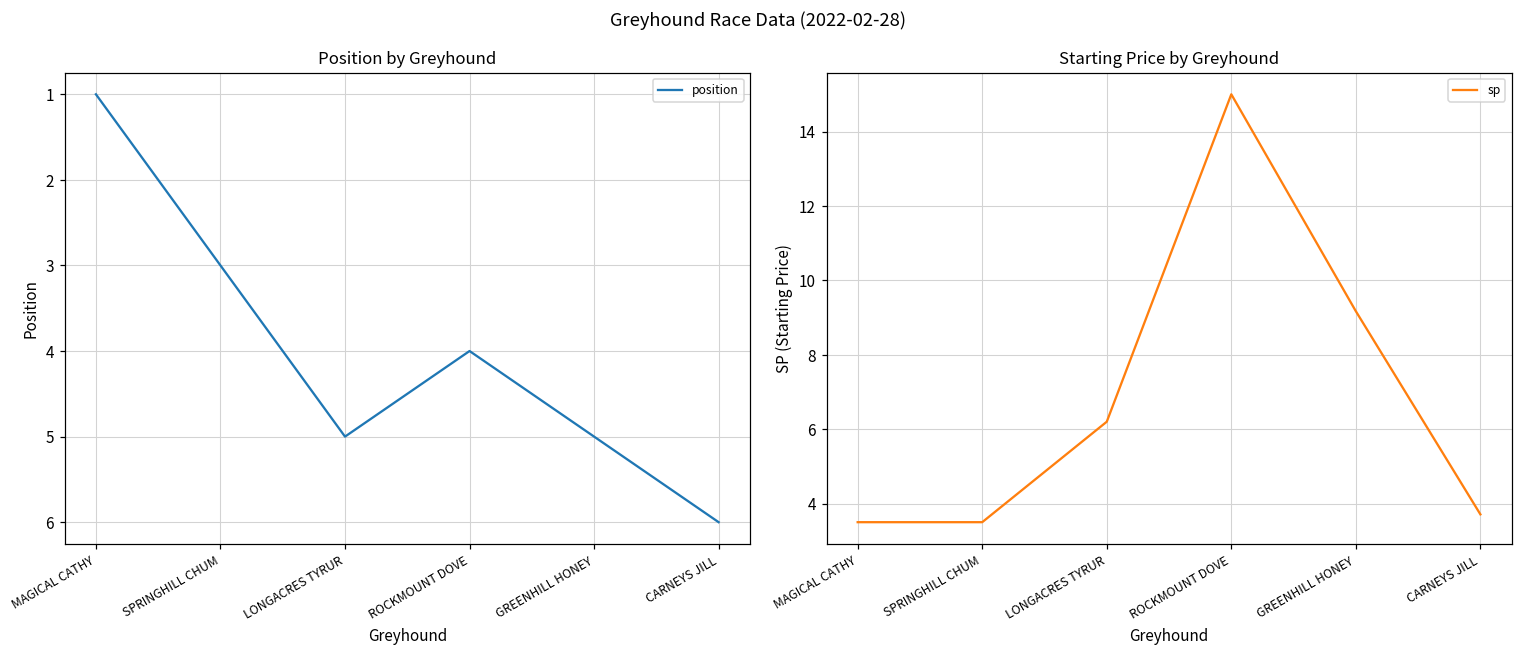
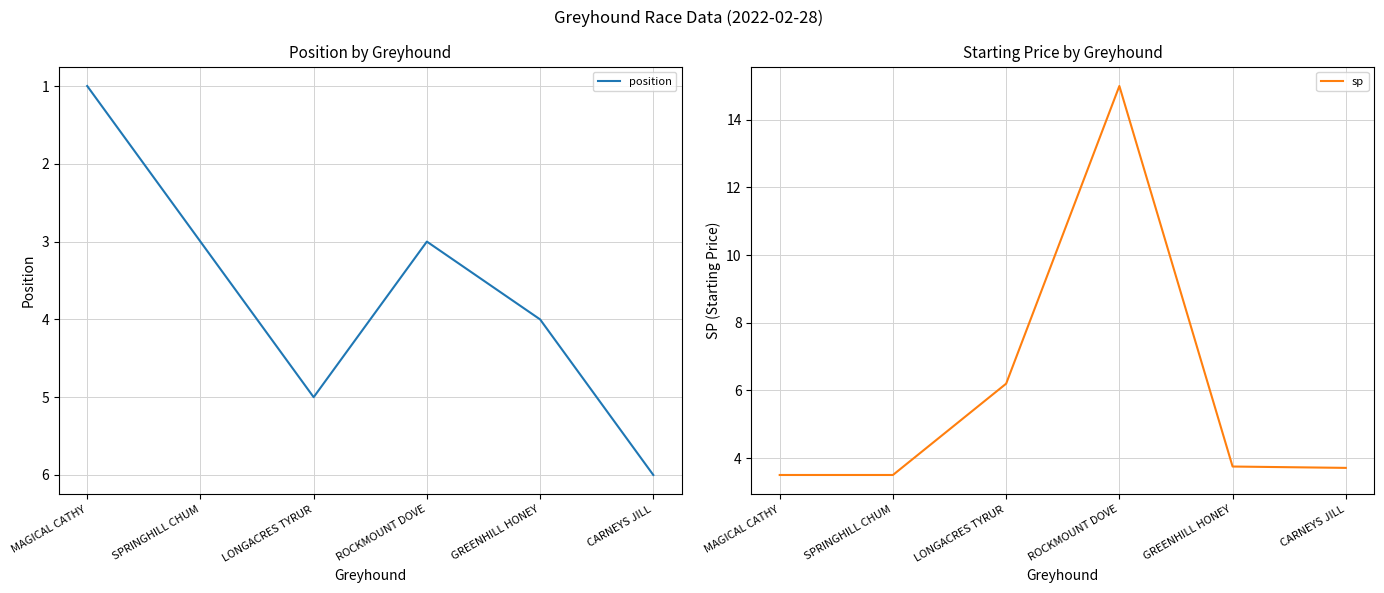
  {
    "Position by Greyhound": {
      "MAGICAL CATHY": 1,
      "SPRINGHILL CHUM": 3,
      "LONGACRES TYRUR": 5,
-     "ROCKMOUNT DOVE": 4,
-     "GREENHILL HONEY": 5,
+     "ROCKMOUNT DOVE": 3,
+     "GREENHILL HONEY": 4,
      "CARNEYS JILL": 6
    },
    "Starting Price by Greyhound": {
      "MAGICAL CATHY": 3.5,
      "SPRINGHILL CHUM": 3.5,
      "LONGACRES TYRUR": 6.2,
      "ROCKMOUNT DOVE": 15.0,
-     "GREENHILL HONEY": 9.2,
+     "GREENHILL HONEY": 3.8,
      "CARNEYS JILL": 3.7
    }
  }
